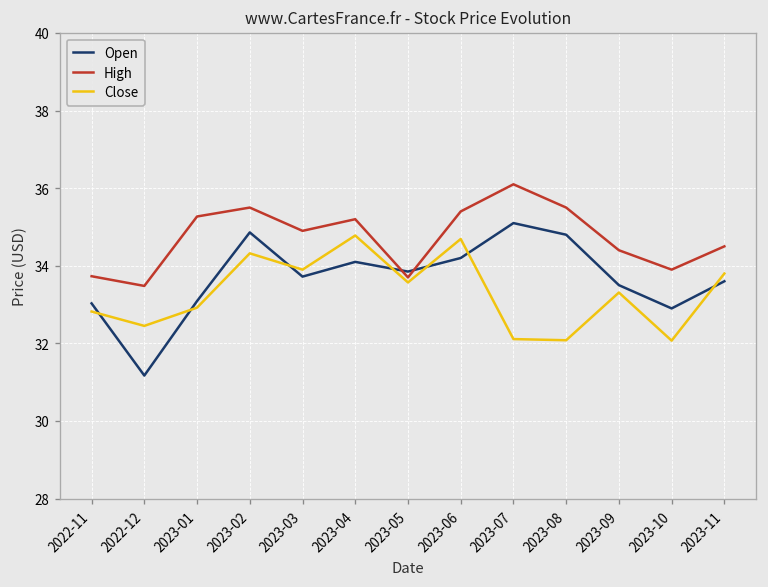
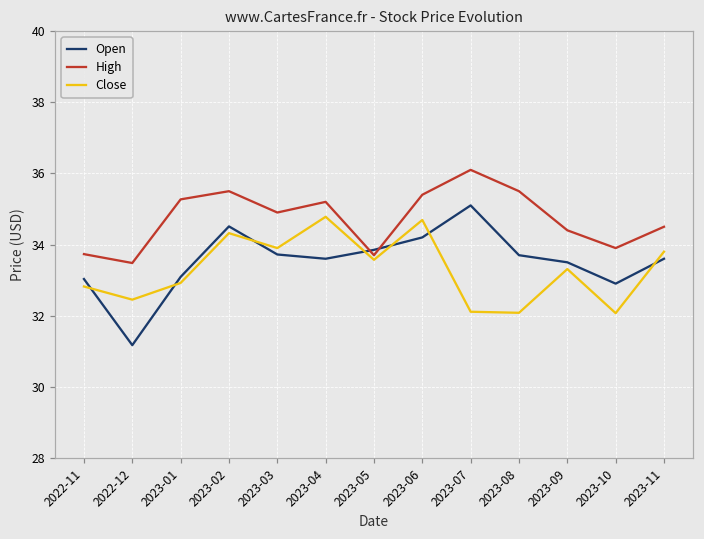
  {
    "Open": {
      "2022-11": 33.0,
      "2022-12": 31.2,
      "2023-01": 33.1,
-     "2023-02": 34.9,
+     "2023-02": 34.5,
      "2023-03": 33.7,
-     "2023-04": 34.1,
+     "2023-04": 33.6,
      "2023-05": 33.9,
      "2023-06": 34.2,
      "2023-07": 35.1,
-     "2023-08": 34.8,
+     "2023-08": 33.7,
      "2023-09": 33.5,
      "2023-10": 32.9,
      "2023-11": 33.6
    },
    "High": {
      "2022-11": 33.7,
      "2022-12": 33.5,
      "2023-01": 35.3,
      "2023-02": 35.5,
      "2023-03": 34.9,
      "2023-04": 35.2,
      "2023-05": 33.7,
      "2023-06": 35.4,
      "2023-07": 36.1,
      "2023-08": 35.5,
      "2023-09": 34.4,
      "2023-10": 33.9,
      "2023-11": 34.5
    },
    "Close": {
      "2022-11": 32.8,
      "2022-12": 32.5,
      "2023-01": 32.9,
      "2023-02": 34.3,
      "2023-03": 33.9,
      "2023-04": 34.8,
      "2023-05": 33.6,
      "2023-06": 34.7,
      "2023-07": 32.1,
      "2023-08": 32.1,
      "2023-09": 33.3,
      "2023-10": 32.1,
      "2023-11": 33.8
    }
  }
